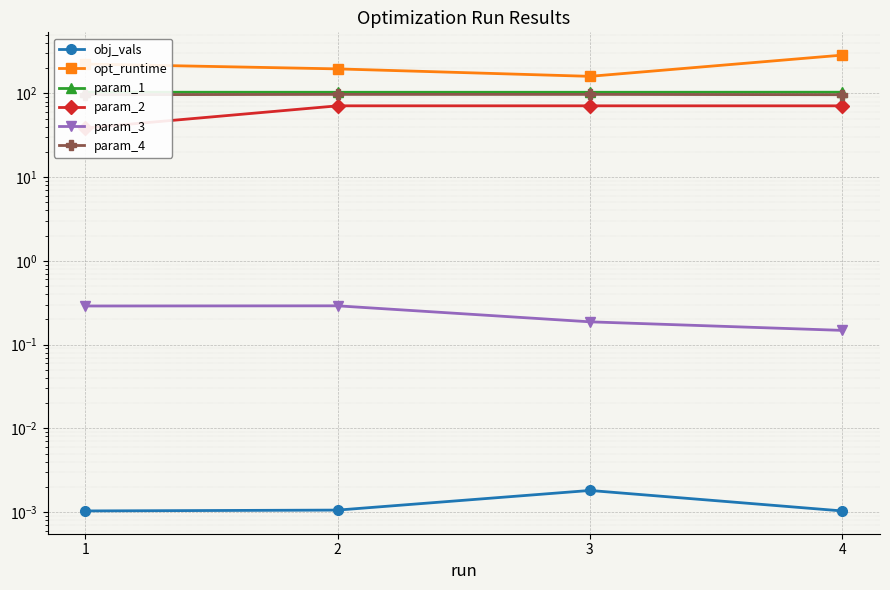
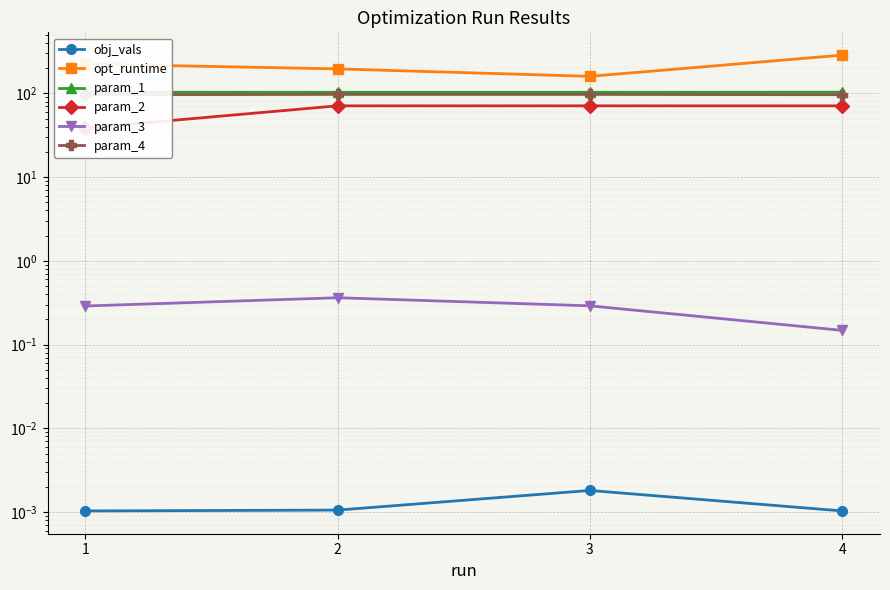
  {
    "obj_vals": {
      "1": 0.0010,
      "2": 0.0011,
      "3": 0.0018,
      "4": 0.0010
    },
    "opt_runtime": {
      "2": 200,
      "3": 160,
      "4": 290
    },
    "param_2": {
      "2": 70,
      "3": 70,
      "4": 70
    },
    "param_3": {
      "1": 0.29,
-     "2": 0.29,
-     "3": 0.19,
+     "2": 0.36,
+     "3": 0.29,
      "4": 0.15
    }
  }
